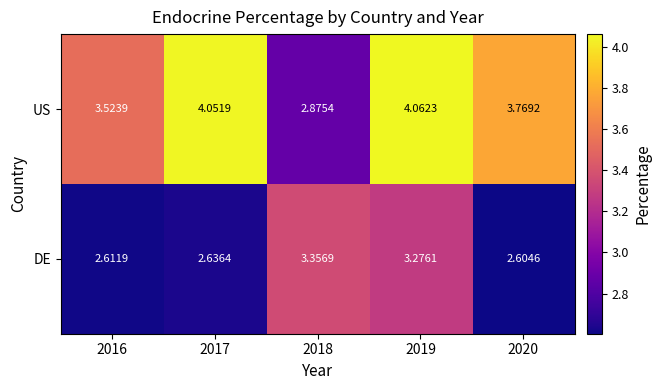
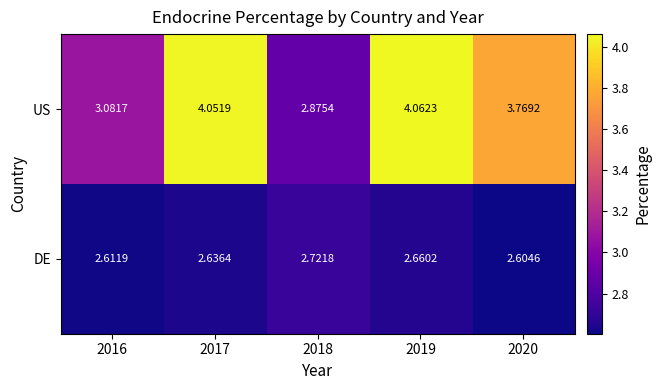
  {
    "US": {
-     "2016": 3.5239,
+     "2016": 3.0817,
      "2017": 4.0519,
      "2018": 2.8754,
      "2019": 4.0623,
      "2020": 3.7692
    },
    "DE": {
      "2016": 2.6119,
      "2017": 2.6364,
-     "2018": 3.3569,
-     "2019": 3.2761,
+     "2018": 2.7218,
+     "2019": 2.6602,
      "2020": 2.6046
    }
  }
